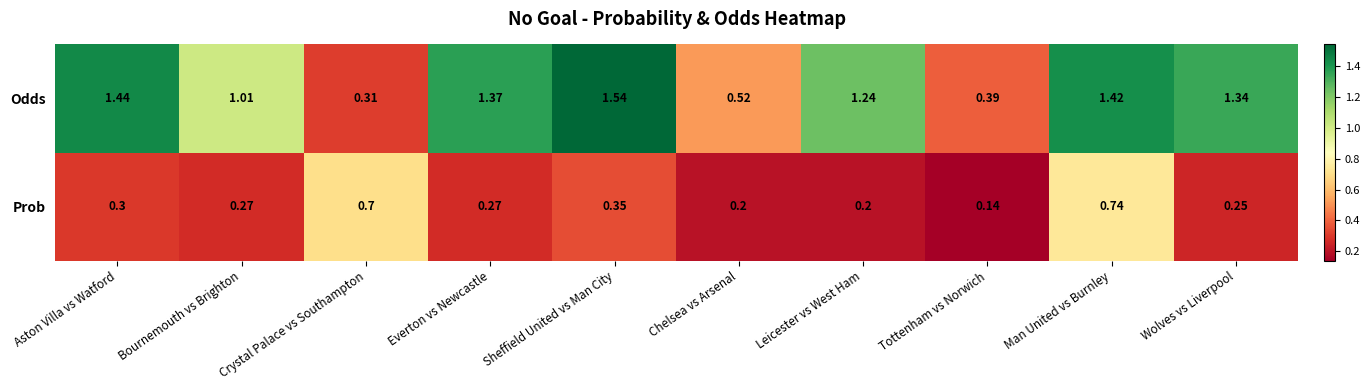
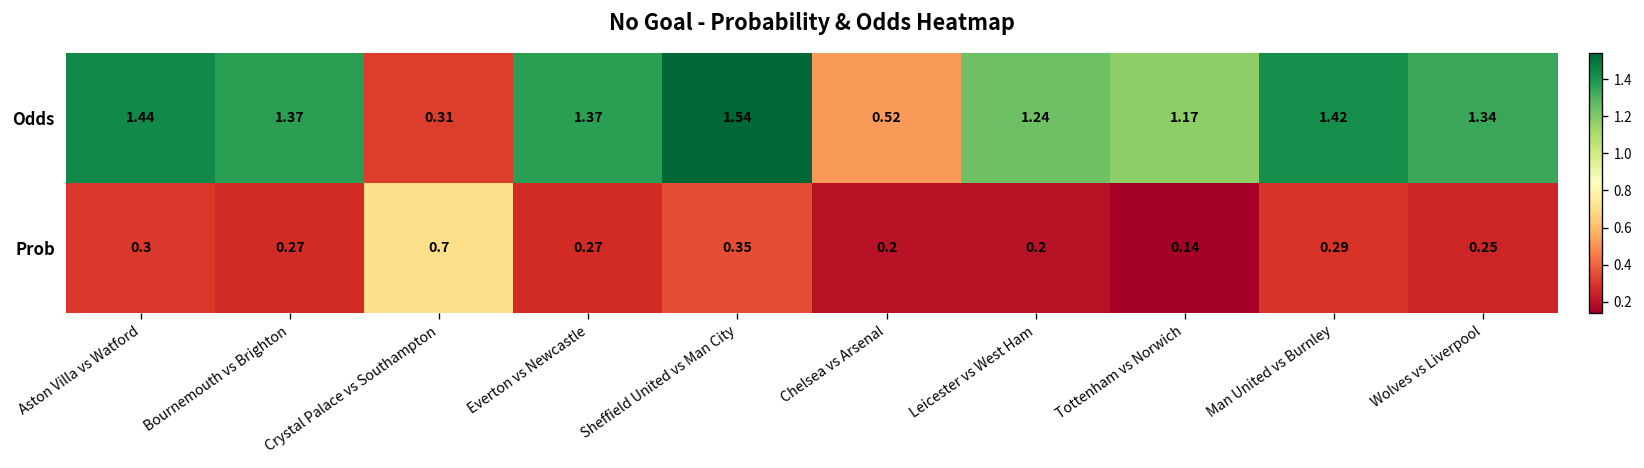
  {
    "Odds": {
      "Aston Villa vs Watford": 1.44,
-     "Bournemouth vs Brighton": 1.01,
+     "Bournemouth vs Brighton": 1.37,
      "Crystal Palace vs Southampton": 0.31,
      "Everton vs Newcastle": 1.37,
      "Sheffield United vs Man City": 1.54,
      "Chelsea vs Arsenal": 0.52,
      "Leicester vs West Ham": 1.24,
-     "Tottenham vs Norwich": 0.39,
+     "Tottenham vs Norwich": 1.17,
      "Man United vs Burnley": 1.42,
      "Wolves vs Liverpool": 1.34
    },
    "Prob": {
      "Aston Villa vs Watford": 0.3,
      "Bournemouth vs Brighton": 0.27,
      "Crystal Palace vs Southampton": 0.7,
      "Everton vs Newcastle": 0.27,
      "Sheffield United vs Man City": 0.35,
      "Chelsea vs Arsenal": 0.2,
      "Leicester vs West Ham": 0.2,
      "Tottenham vs Norwich": 0.14,
-     "Man United vs Burnley": 0.74,
+     "Man United vs Burnley": 0.29,
      "Wolves vs Liverpool": 0.25
    }
  }
